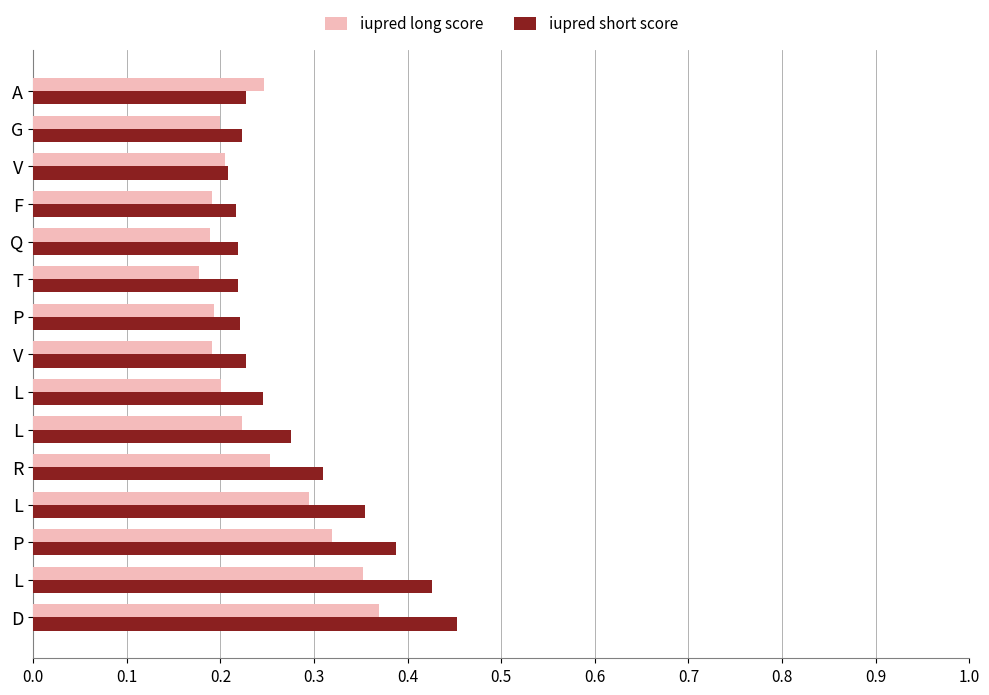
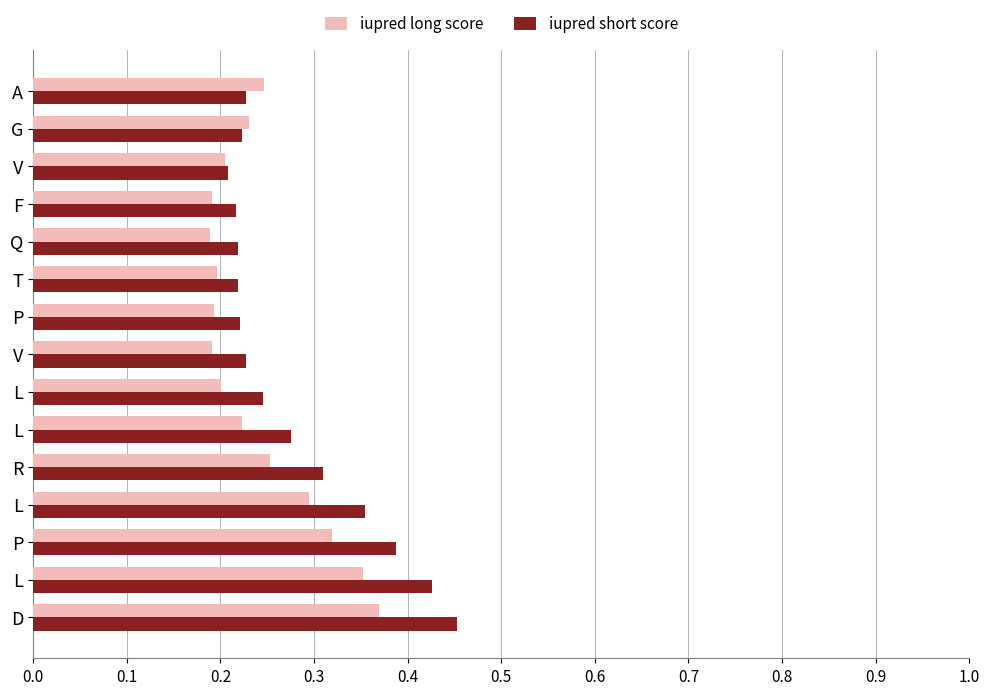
  {
    "iupred long score": {
      "A": 0.25,
-     "G": 0.20,
+     "G": 0.23,
      "F": 0.19,
      "Q": 0.19,
-     "T": 0.18,
+     "T": 0.20,
      "R": 0.25,
      "D": 0.37
    },
    "iupred short score": {
      "A": 0.23,
      "G": 0.22,
      "F": 0.22,
      "Q": 0.22,
      "T": 0.22,
      "R": 0.31,
      "D": 0.45
    }
  }
